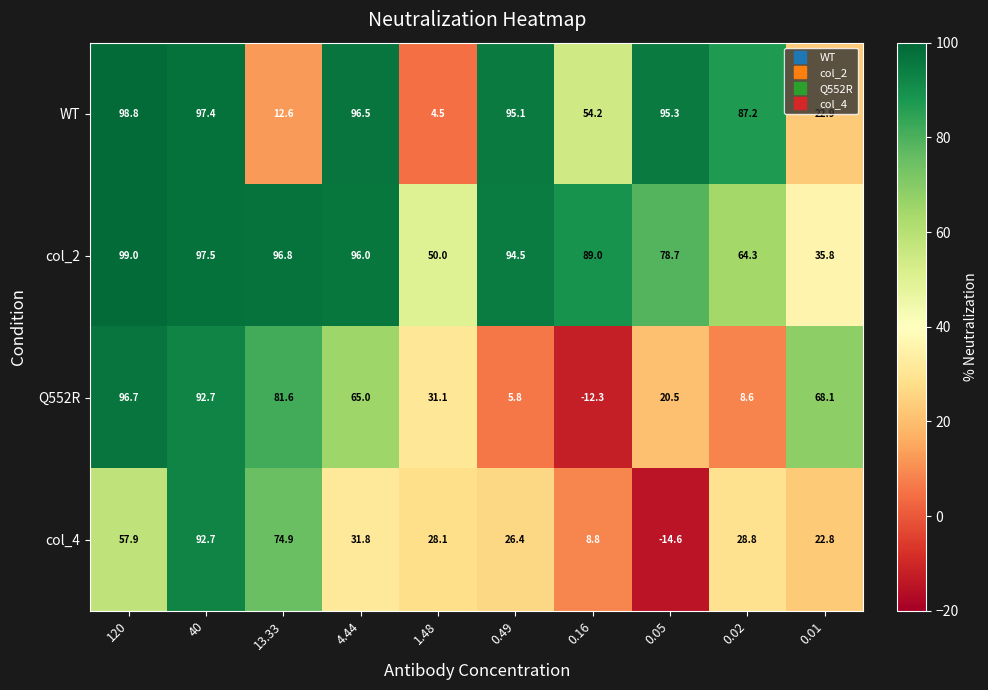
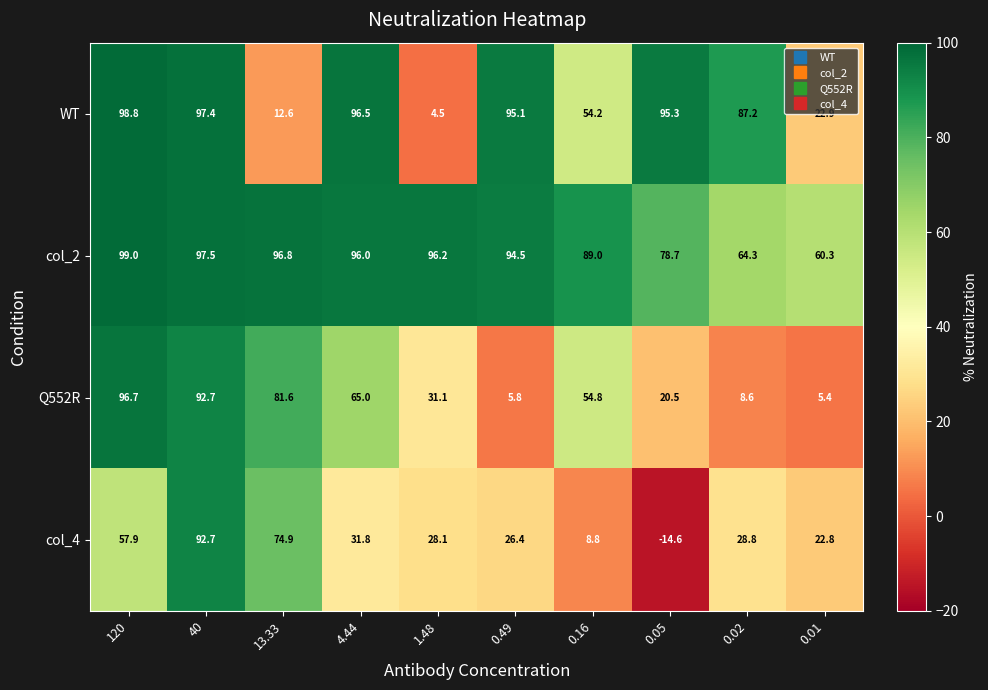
  {
    "WT": {
      "120": 98.8,
      "40": 97.4,
      "13.33": 12.6,
      "4.44": 96.5,
      "1.48": 4.5,
      "0.49": 95.1,
      "0.16": 54.2,
      "0.05": 95.3,
      "0.02": 87.2
    },
    "col_2": {
      "120": 99.0,
      "40": 97.5,
      "13.33": 96.8,
      "4.44": 96.0,
-     "1.48": 50.0,
+     "1.48": 96.2,
      "0.49": 94.5,
      "0.16": 89.0,
      "0.05": 78.7,
      "0.02": 64.3,
-     "0.01": 35.8
+     "0.01": 60.3
    },
    "Q552R": {
      "120": 96.7,
      "40": 92.7,
      "13.33": 81.6,
      "4.44": 65.0,
      "1.48": 31.1,
      "0.49": 5.8,
-     "0.16": -12.3,
+     "0.16": 54.8,
      "0.05": 20.5,
      "0.02": 8.6,
-     "0.01": 68.1
+     "0.01": 5.4
    },
    "col_4": {
      "120": 57.9,
      "40": 92.7,
      "13.33": 74.9,
      "4.44": 31.8,
      "1.48": 28.1,
      "0.49": 26.4,
      "0.16": 8.8,
      "0.05": -14.6,
      "0.02": 28.8,
      "0.01": 22.8
    }
  }
